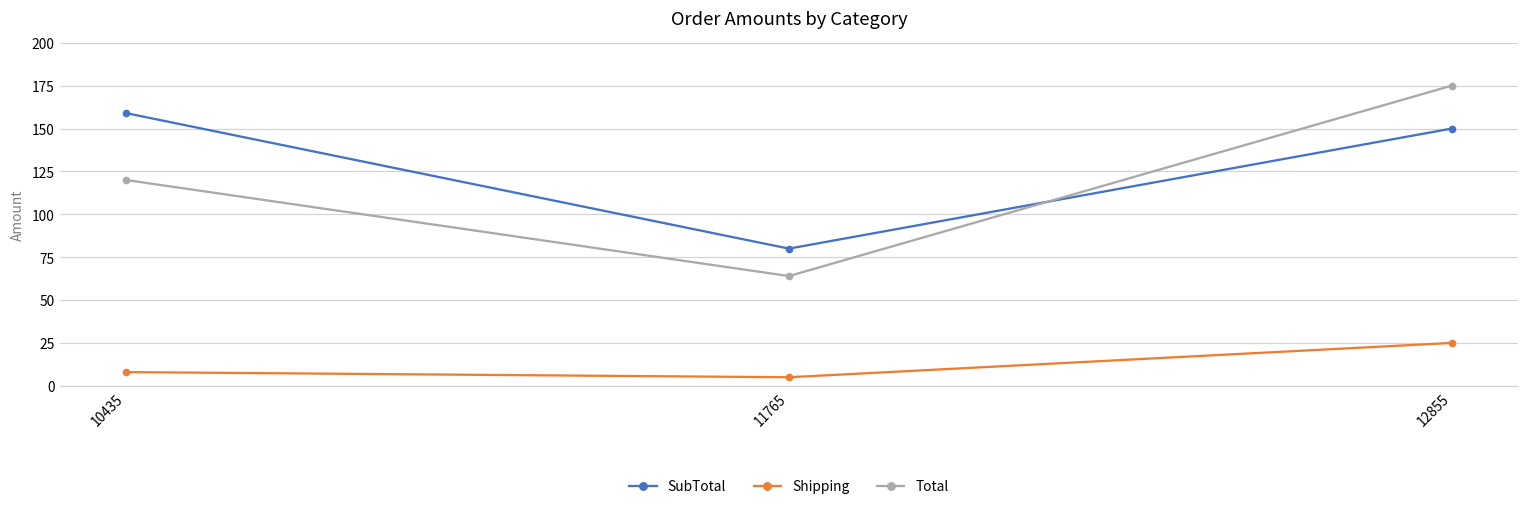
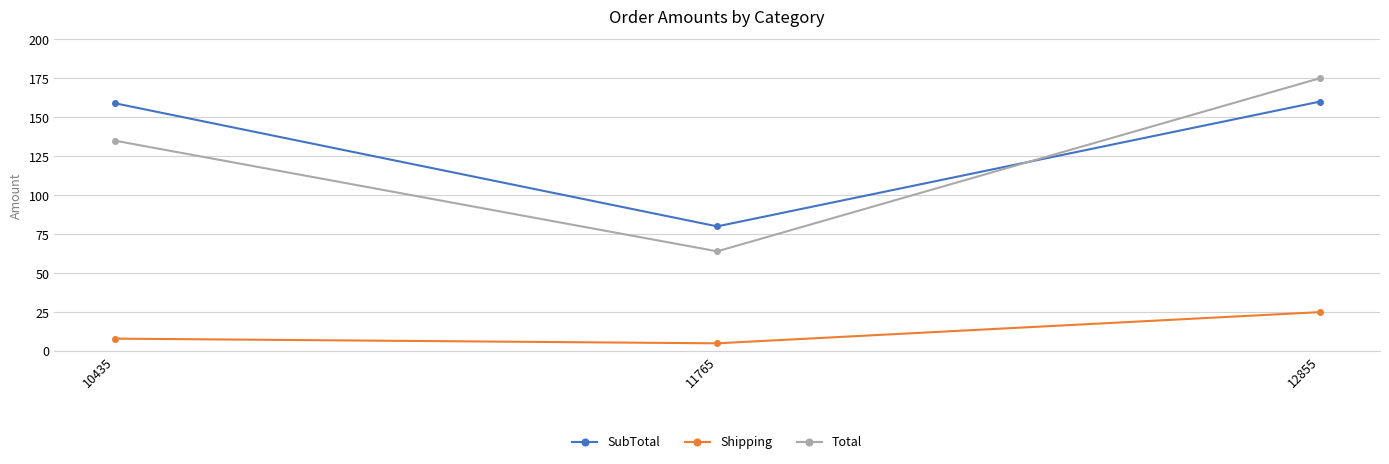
  {
    "SubTotal": {
      "10435": 159,
      "11765": 80,
-     "12855": 150
+     "12855": 160
    },
    "Shipping": {
      "10435": 8,
      "11765": 5,
      "12855": 25
    },
    "Total": {
-     "10435": 120,
+     "10435": 135,
      "11765": 64,
      "12855": 175
    }
  }
